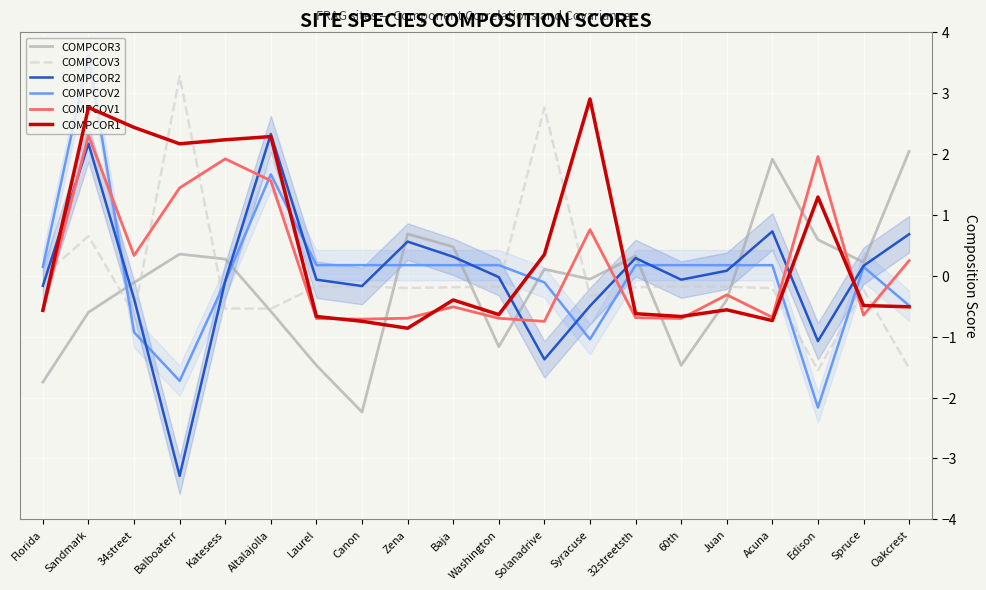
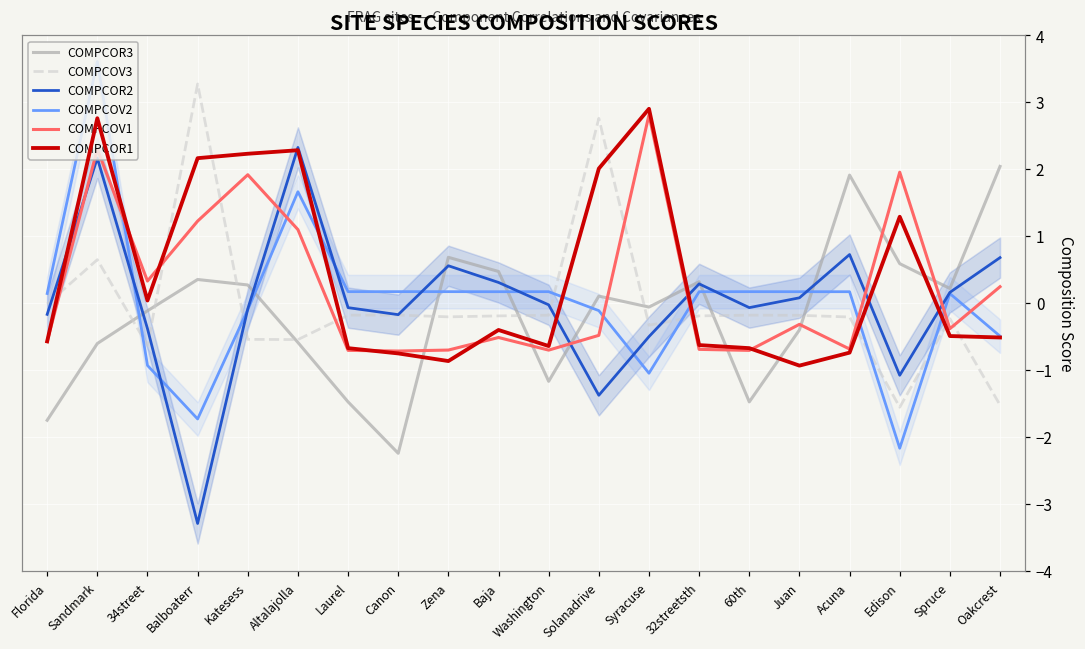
  {
    "COMPCOV1": {
      "Sandmark": 2.3,
      "34street": 0.3,
-     "Balboaterr": 1.4,
+     "Balboaterr": 1.2,
      "Katesess": 1.9,
-     "Altalajolla": 1.6,
+     "Altalajolla": 1.1,
      "Zena": -0.7,
      "Baja": -0.5,
      "Washington": -0.7,
-     "Solanadrive": -0.7,
-     "Syracuse": 0.8,
+     "Solanadrive": -0.5,
+     "Syracuse": 2.8,
      "32streetsth": -0.7,
      "Juan": -0.3,
      "Acuna": -0.7,
      "Edison": 2.0,
-     "Spruce": -0.6,
+     "Spruce": -0.4,
      "Oakcrest": 0.2
    },
    "COMPCOR1": {
-     "34street": 2.4,
+     "34street": 0.0,
      "Balboaterr": 2.2,
      "Katesess": 2.2,
      "Altalajolla": 2.3,
      "Zena": -0.9,
      "Baja": -0.4,
      "Washington": -0.6,
-     "Solanadrive": 0.3,
+     "Solanadrive": 2.0,
      "Syracuse": 2.9,
      "32streetsth": -0.6,
-     "Juan": -0.6,
+     "Juan": -0.9,
      "Acuna": -0.7,
      "Edison": 1.3,
      "Spruce": -0.5
    }
  }
